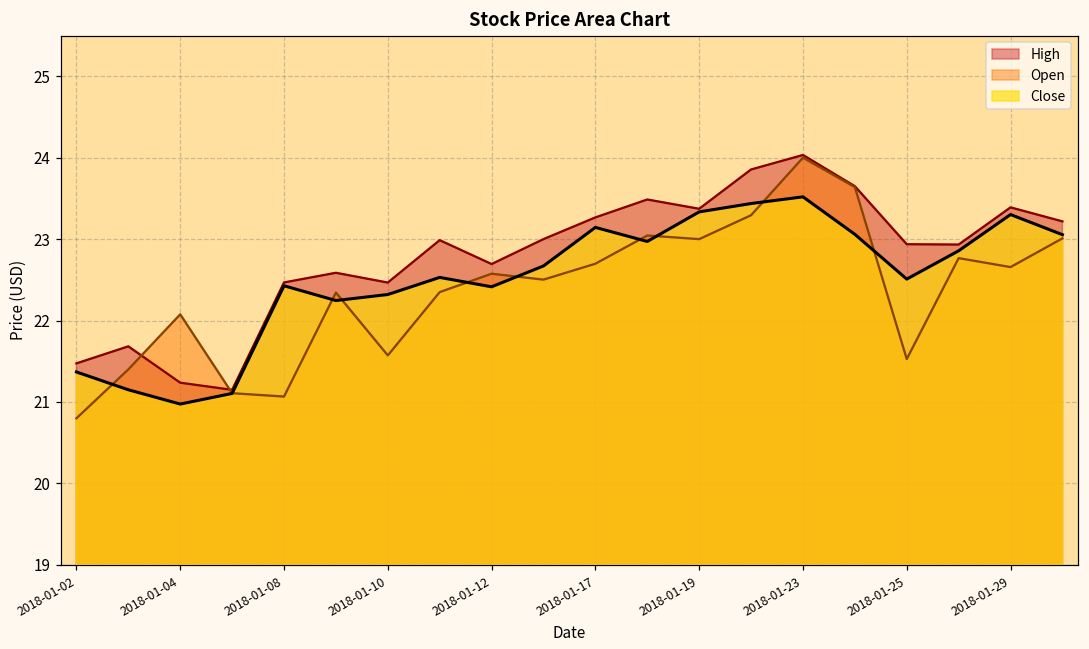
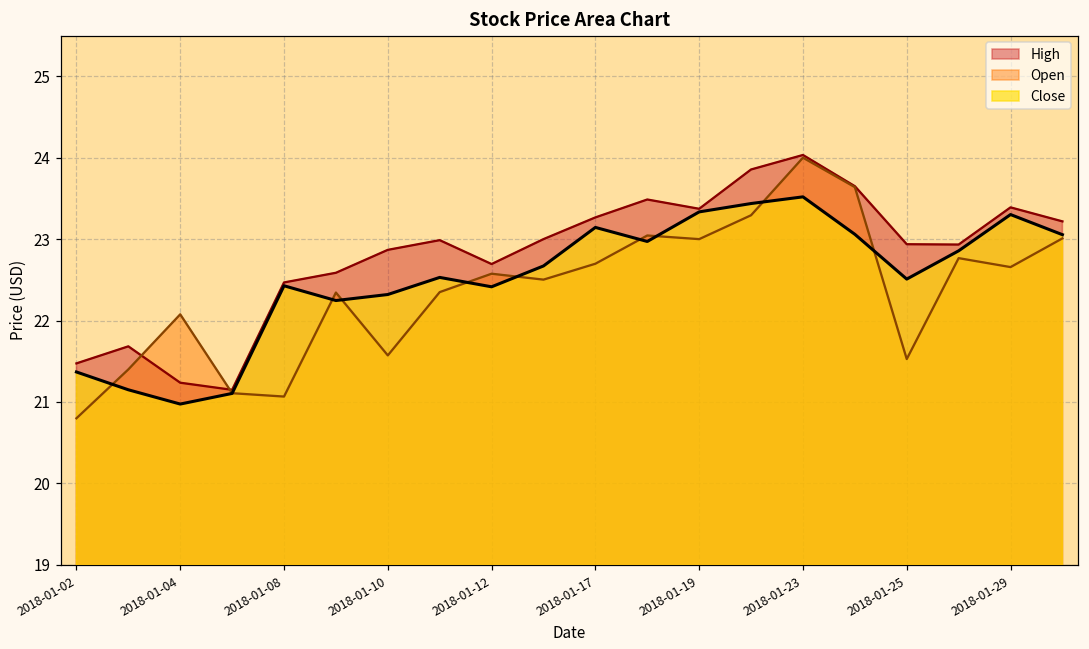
  {
    "High": {
      "2018-01-02": 21.5,
      "2018-01-04": 21.2,
      "2018-01-08": 22.5,
-     "2018-01-10": 22.5,
+     "2018-01-10": 22.9,
      "2018-01-12": 22.7,
      "2018-01-17": 23.3,
      "2018-01-19": 23.4,
      "2018-01-25": 22.9,
      "2018-01-29": 23.4
    },
    "Open": {
      "2018-01-02": 20.8,
      "2018-01-04": 22.1,
      "2018-01-08": 21.1,
      "2018-01-10": 21.6,
      "2018-01-12": 22.6,
      "2018-01-17": 22.7,
      "2018-01-19": 23.0,
      "2018-01-25": 21.5,
      "2018-01-29": 22.7
    },
    "Close": {
      "2018-01-02": 21.4,
      "2018-01-04": 21.0,
      "2018-01-08": 22.4,
      "2018-01-10": 22.3,
      "2018-01-12": 22.4,
      "2018-01-17": 23.1,
      "2018-01-19": 23.3,
      "2018-01-23": 23.5,
      "2018-01-25": 22.5,
      "2018-01-29": 23.3
    }
  }
